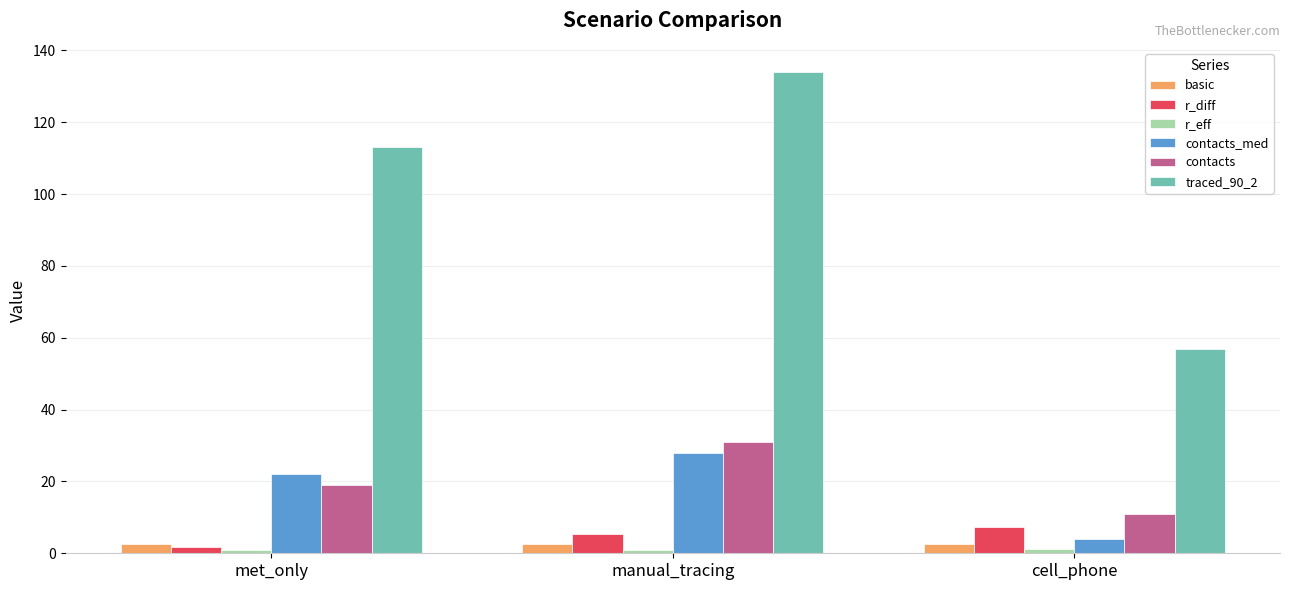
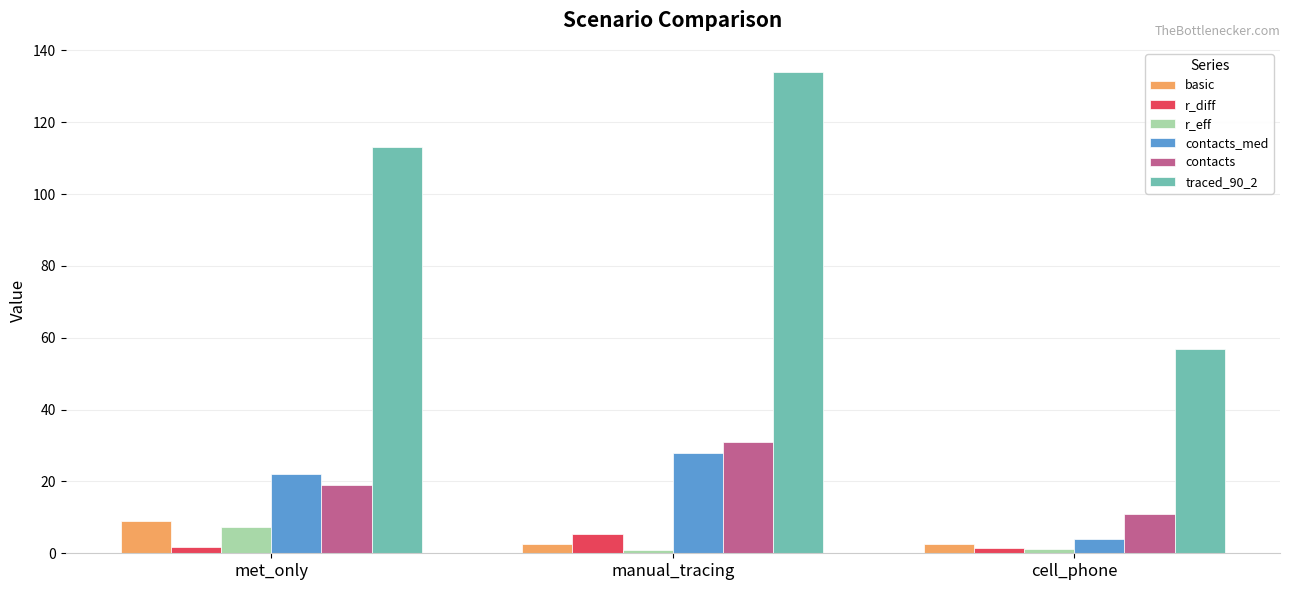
  {
    "basic": {
-     "met_only": 3,
+     "met_only": 9,
      "manual_tracing": 3,
      "cell_phone": 3
    },
    "r_diff": {
      "met_only": 2,
      "manual_tracing": 5,
-     "cell_phone": 7
+     "cell_phone": 1
    },
    "r_eff": {
-     "met_only": 1,
+     "met_only": 7,
      "manual_tracing": 1,
      "cell_phone": 1
    },
    "contacts": {
      "met_only": 19,
      "manual_tracing": 31,
      "cell_phone": 11
    }
  }
